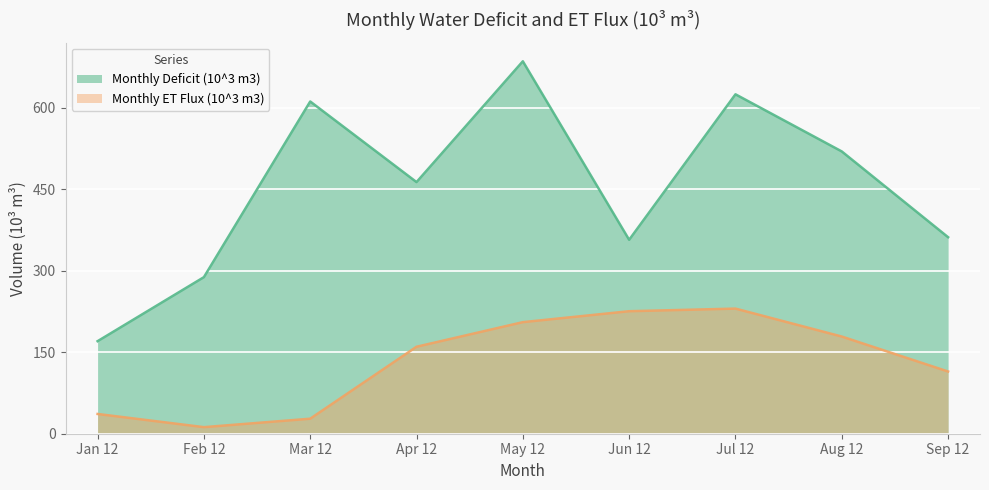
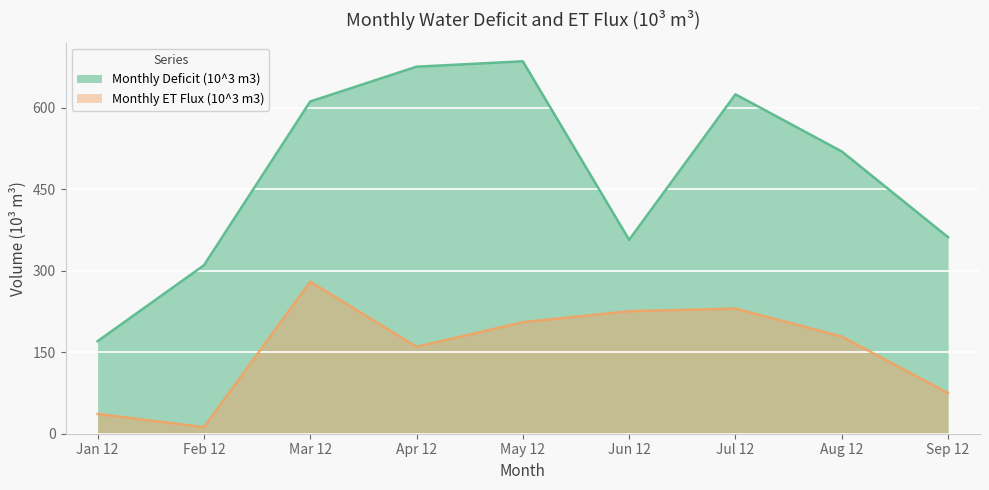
  {
    "Monthly Deficit (10^3 m3)": {
      "Jan 12": 170,
-     "Feb 12": 290,
+     "Feb 12": 310,
      "Mar 12": 610,
-     "Apr 12": 460,
+     "Apr 12": 680,
      "May 12": 690,
      "Jun 12": 360,
      "Jul 12": 620,
      "Aug 12": 520,
      "Sep 12": 360
    },
    "Monthly ET Flux (10^3 m3)": {
      "Jan 12": 40,
      "Feb 12": 10,
-     "Mar 12": 30,
+     "Mar 12": 280,
      "Apr 12": 160,
      "May 12": 210,
      "Jun 12": 230,
      "Jul 12": 230,
      "Aug 12": 180,
-     "Sep 12": 110
+     "Sep 12": 70
    }
  }
